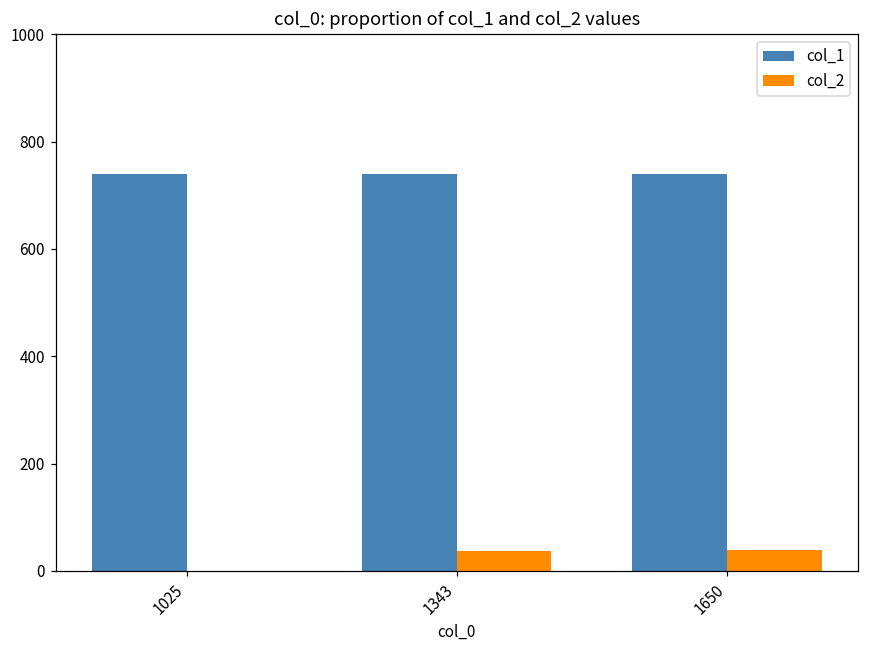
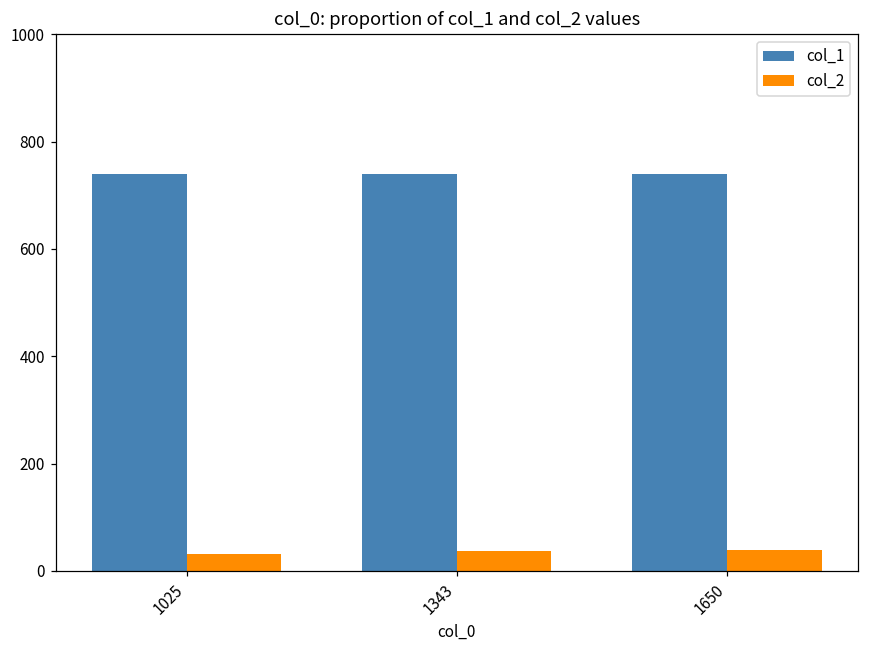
  {
    "col_1": {
      "1025": 740,
      "1343": 740,
      "1650": 740
    },
    "col_2": {
-     "1025": 0,
+     "1025": 30,
      "1343": 40,
      "1650": 40
    }
  }
